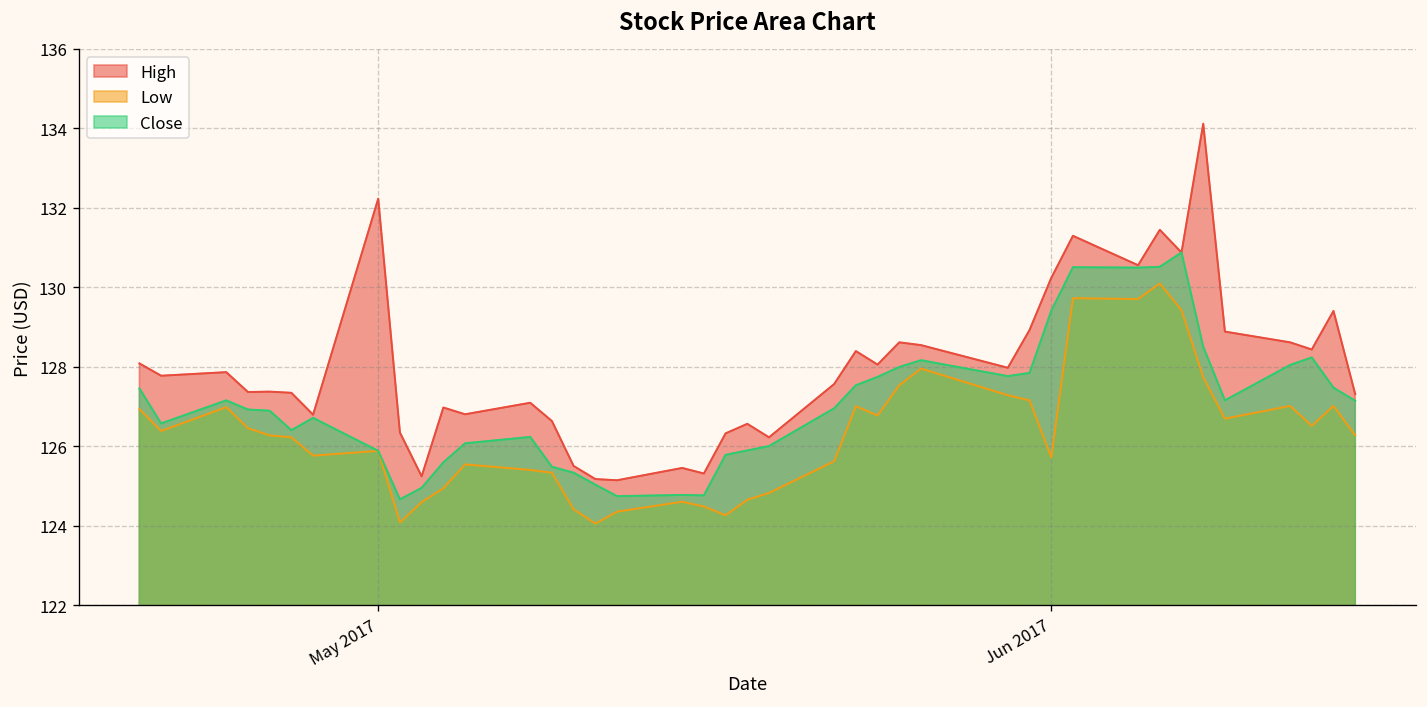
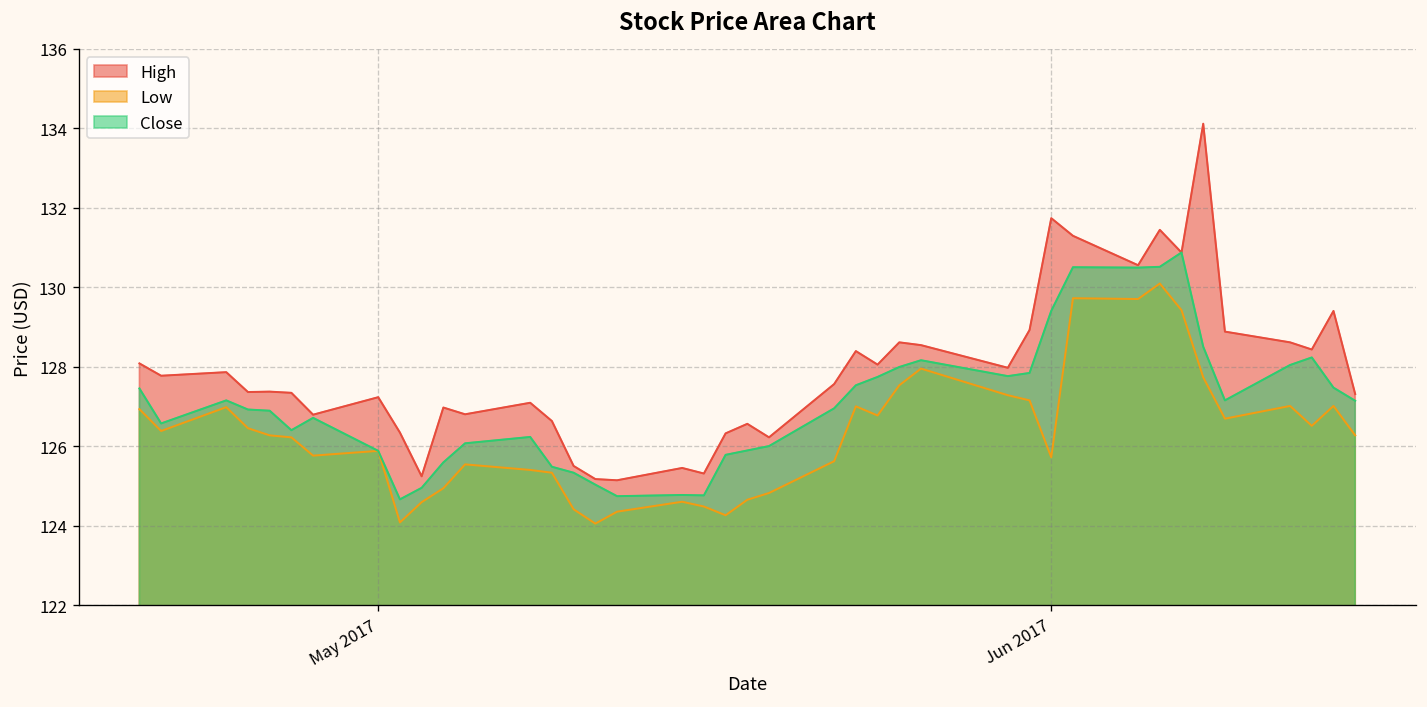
  {
    "High": {
-     "May 2017": 132.2,
-     "Jun 2017": 130.2
+     "May 2017": 127.2,
+     "Jun 2017": 131.7
    },
    "Low": {
      "Jun 2017": 125.7
    },
    "Close": {
      "Jun 2017": 129.4
    }
  }
